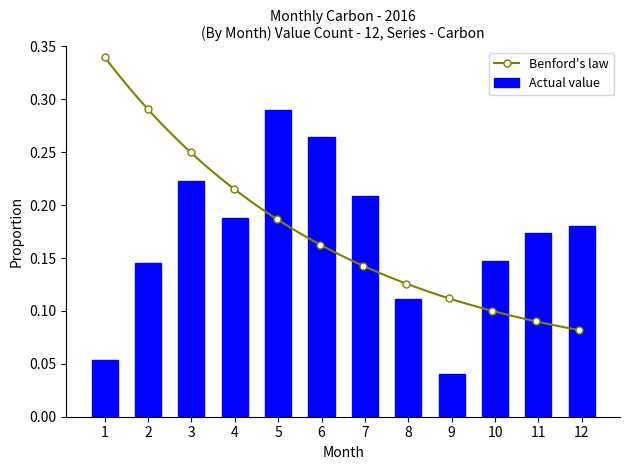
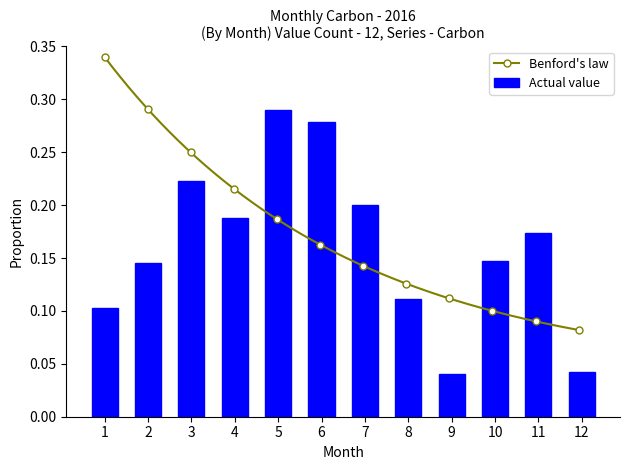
  {
    "Actual value": {
-     "1": 0.053,
+     "1": 0.103,
      "2": 0.145,
      "3": 0.223,
      "4": 0.187,
      "5": 0.290,
-     "6": 0.264,
-     "7": 0.209,
+     "6": 0.279,
+     "7": 0.200,
      "8": 0.111,
      "9": 0.040,
      "10": 0.147,
      "11": 0.174,
-     "12": 0.180
+     "12": 0.042
    },
    "Benford's law": {
      "1": 0.340,
      "12": 0.081
    }
  }
